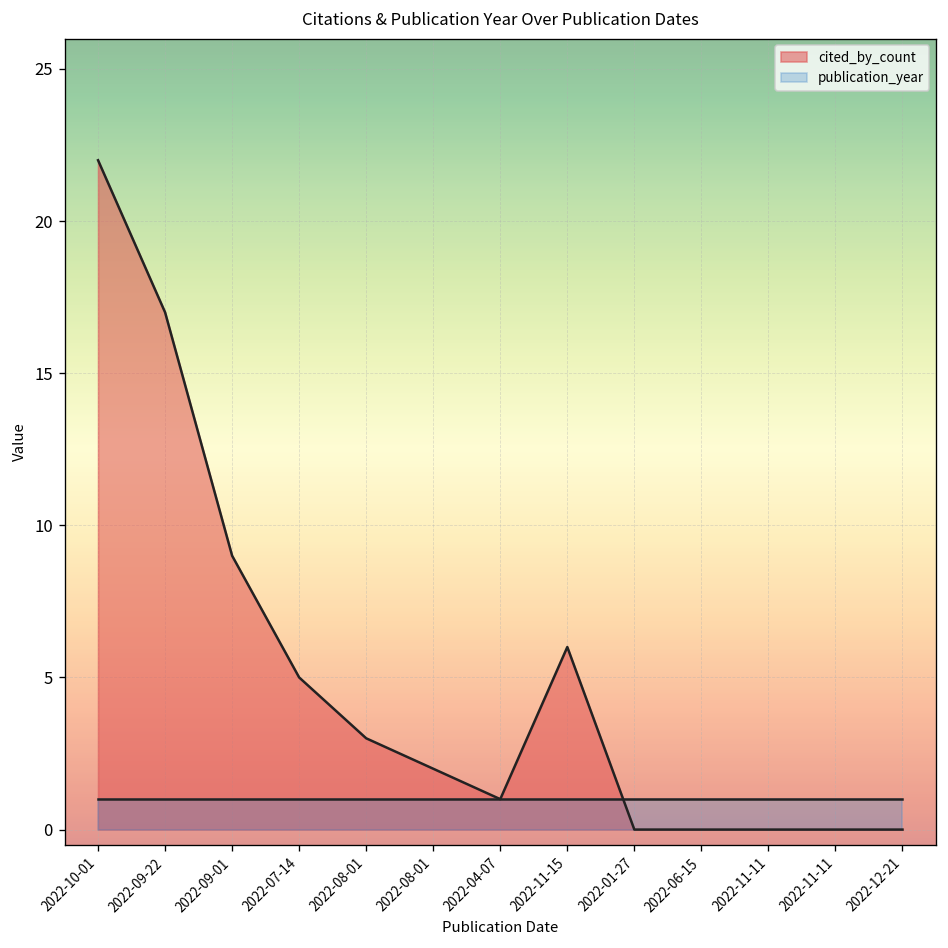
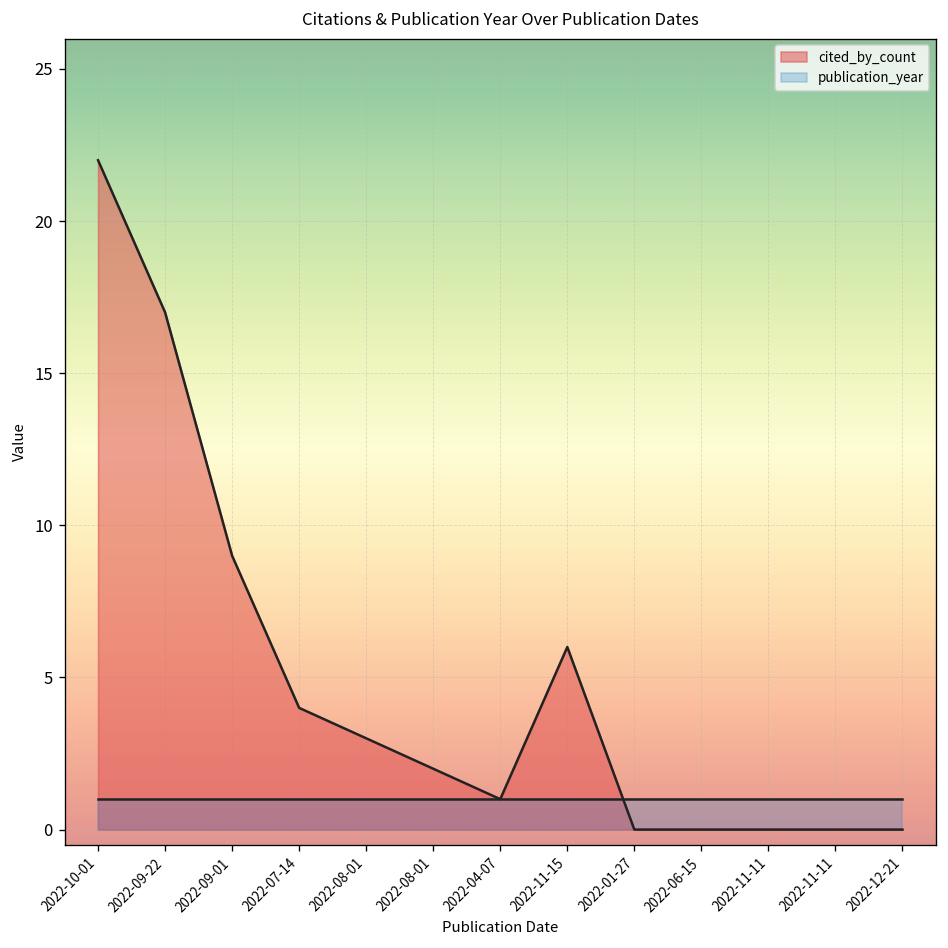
  {
    "cited_by_count": {
      "2022-10-01": 22,
      "2022-09-22": 17,
      "2022-09-01": 9,
-     "2022-07-14": 5,
+     "2022-07-14": 4,
      "2022-11-15": 6,
      "2022-01-27": 0,
      "2022-06-15": 0,
      "2022-12-21": 0
    },
    "publication_year": {
      "2022-10-01": 1,
      "2022-09-22": 1,
      "2022-09-01": 1,
      "2022-07-14": 1,
      "2022-11-15": 1,
      "2022-01-27": 1,
      "2022-06-15": 1,
      "2022-12-21": 1
    }
  }
